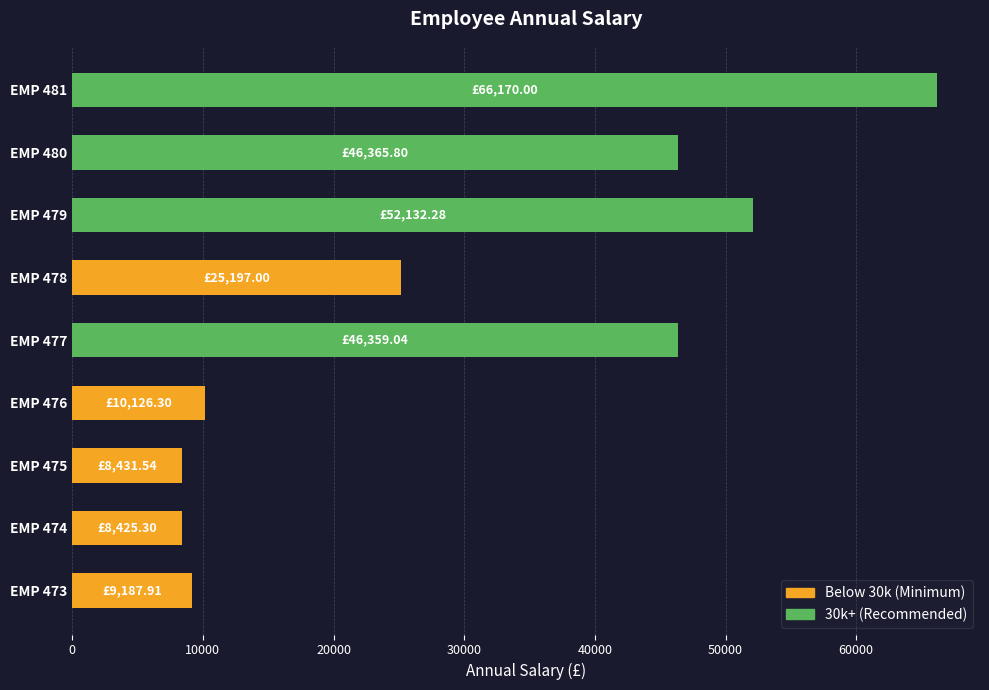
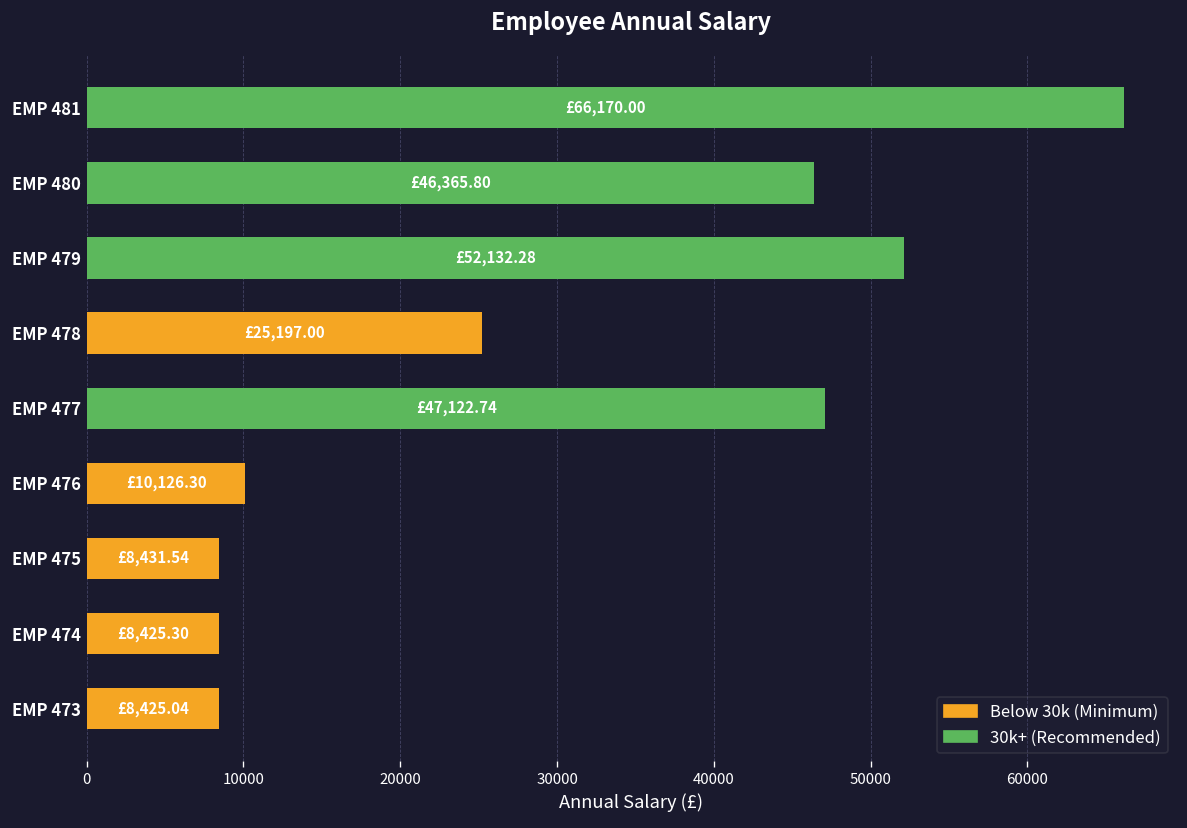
  {
    "Below 30k (Minimum)": {
      "EMP 478": "£25,197.00",
      "EMP 476": "£10,126.30",
      "EMP 475": "£8,431.54",
      "EMP 474": "£8,425.30",
-     "EMP 473": "£9,187.91"
+     "EMP 473": "£8,425.04"
    },
    "30k+ (Recommended)": {
      "EMP 481": "£66,170.00",
      "EMP 480": "£46,365.80",
      "EMP 479": "£52,132.28",
-     "EMP 477": "£46,359.04"
+     "EMP 477": "£47,122.74"
    }
  }
